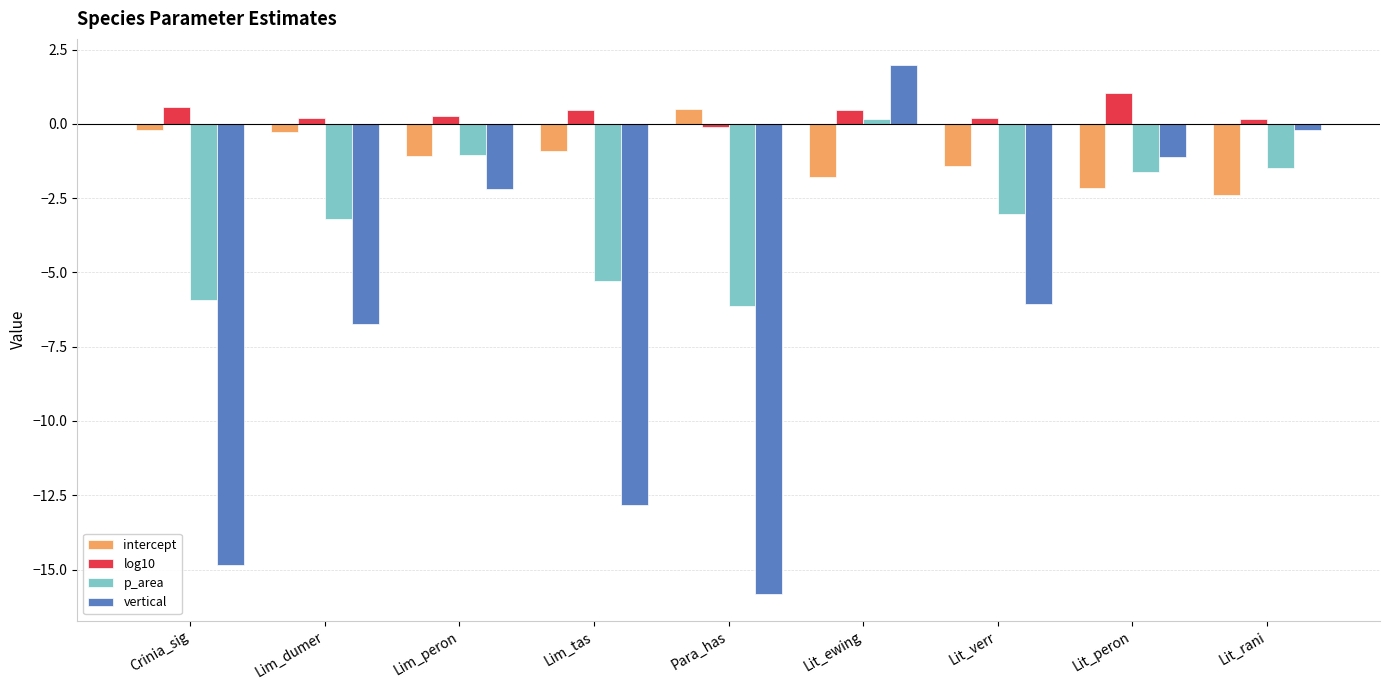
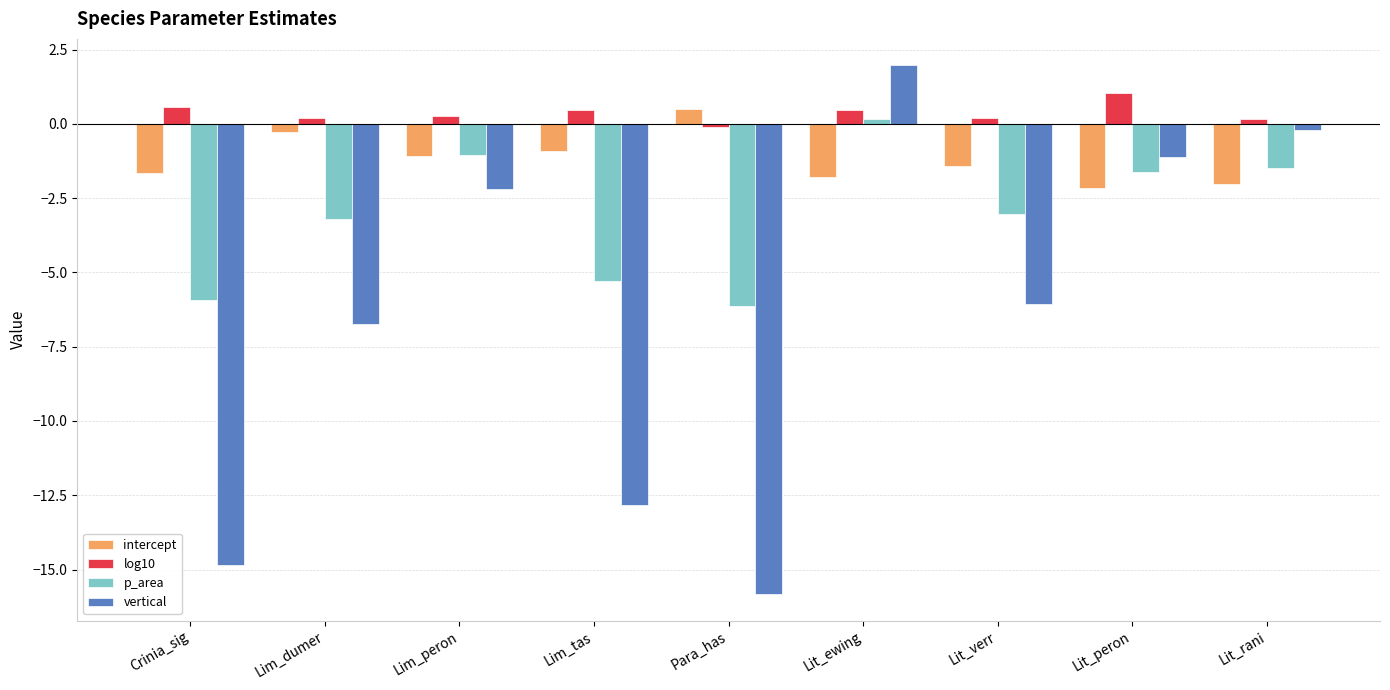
  {
    "intercept": {
-     "Crinia_sig": -0.2,
+     "Crinia_sig": -1.7,
      "Lim_dumer": -0.3,
      "Lim_peron": -1.1,
      "Lim_tas": -0.9,
      "Para_has": 0.5,
      "Lit_ewing": -1.8,
      "Lit_verr": -1.4,
      "Lit_peron": -2.2,
-     "Lit_rani": -2.4
+     "Lit_rani": -2.0
    },
    "log10": {
      "Crinia_sig": 0.6,
      "Lim_dumer": 0.2,
      "Lim_peron": 0.2,
      "Lim_tas": 0.5,
      "Para_has": -0.1,
      "Lit_ewing": 0.5,
      "Lit_verr": 0.2,
      "Lit_peron": 1.0,
      "Lit_rani": 0.2
    },
    "p_area": {
      "Crinia_sig": -5.9,
      "Lim_dumer": -3.2,
      "Lim_peron": -1.1,
      "Lim_tas": -5.3,
      "Para_has": -6.1,
      "Lit_ewing": 0.2,
      "Lit_verr": -3.0,
      "Lit_peron": -1.6,
      "Lit_rani": -1.5
    },
    "vertical": {
      "Crinia_sig": -14.9,
      "Lim_dumer": -6.7,
      "Lim_peron": -2.2,
      "Lim_tas": -12.8,
      "Para_has": -15.8,
      "Lit_ewing": 2.0,
      "Lit_verr": -6.1,
      "Lit_peron": -1.1,
      "Lit_rani": -0.2
    }
  }
